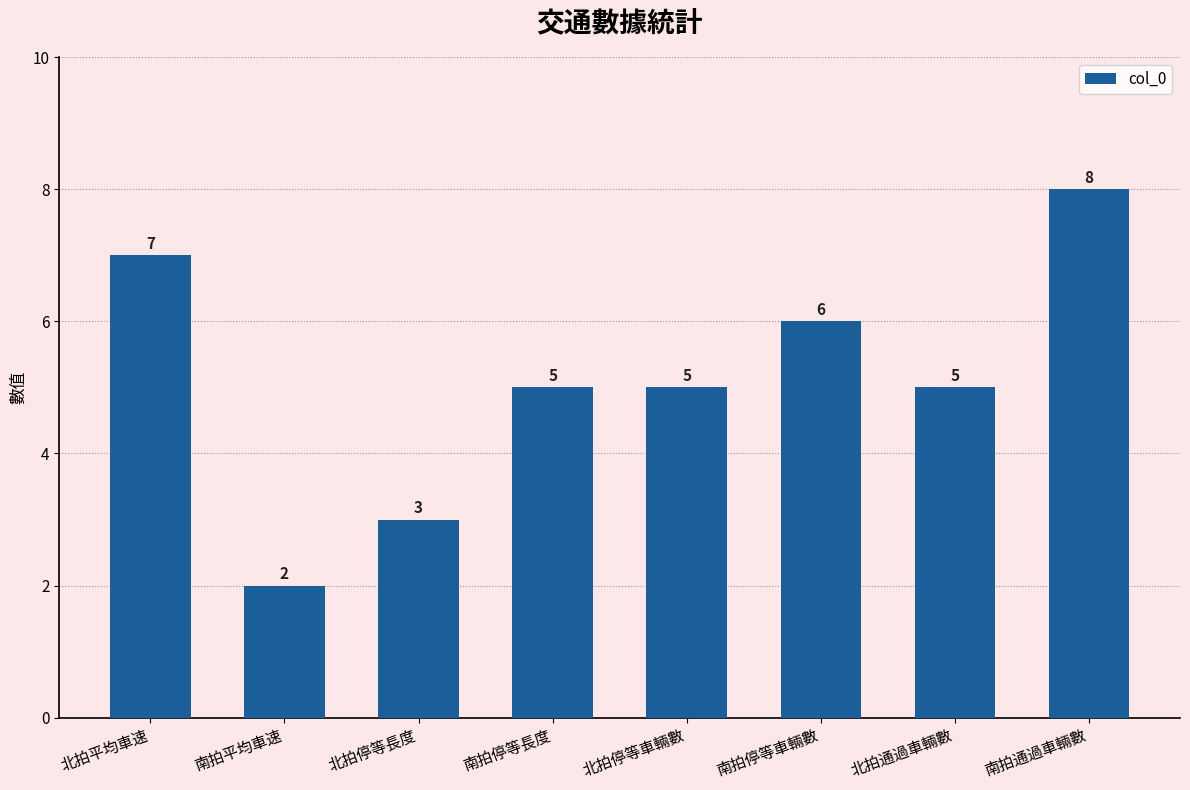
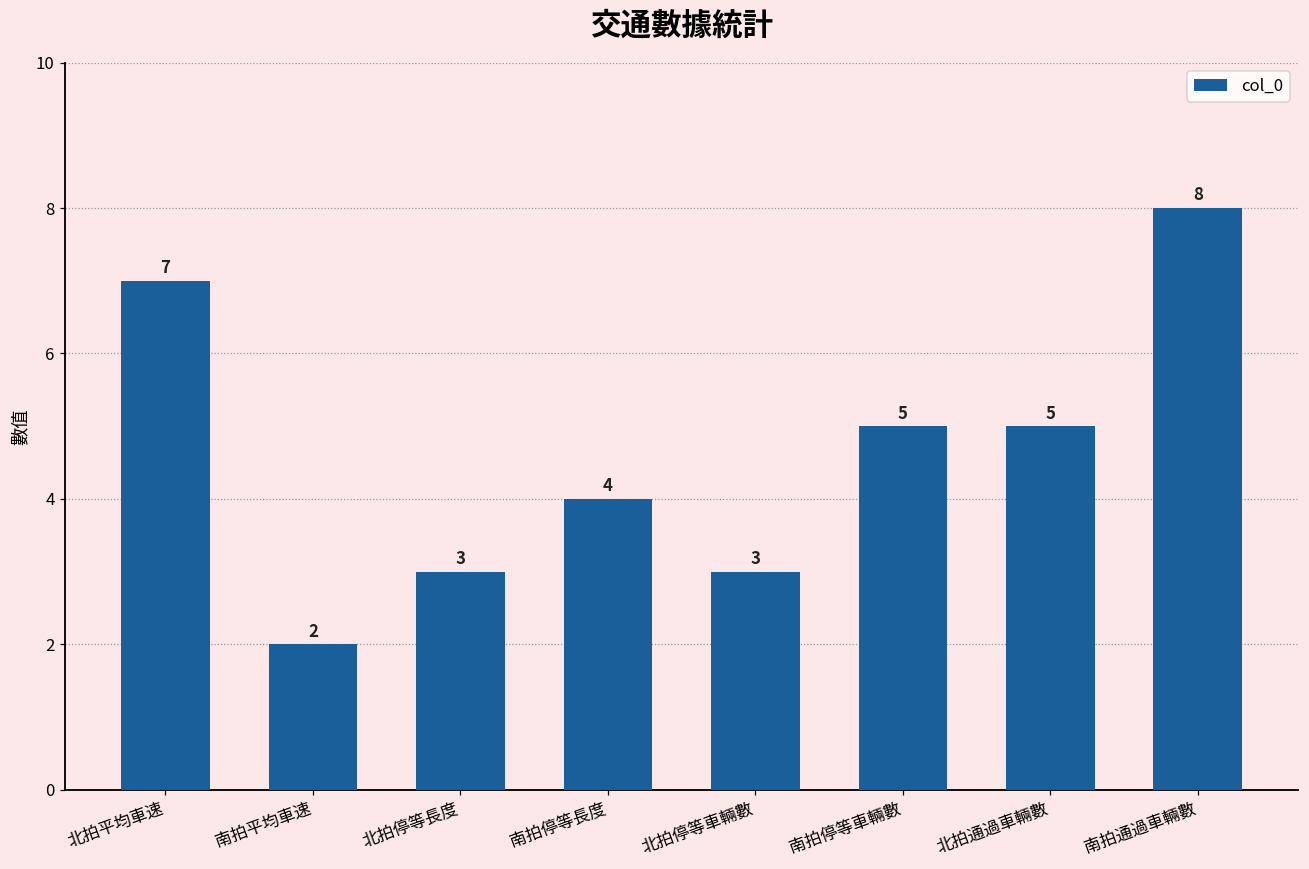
  {
    "北拍平均車速": 7,
    "南拍平均車速": 2,
    "北拍停等長度": 3,
-   "南拍停等長度": 5,
-   "北拍停等車輛數": 5,
-   "南拍停等車輛數": 6,
+   "南拍停等長度": 4,
+   "北拍停等車輛數": 3,
+   "南拍停等車輛數": 5,
    "北拍通過車輛數": 5,
    "南拍通過車輛數": 8
  }
